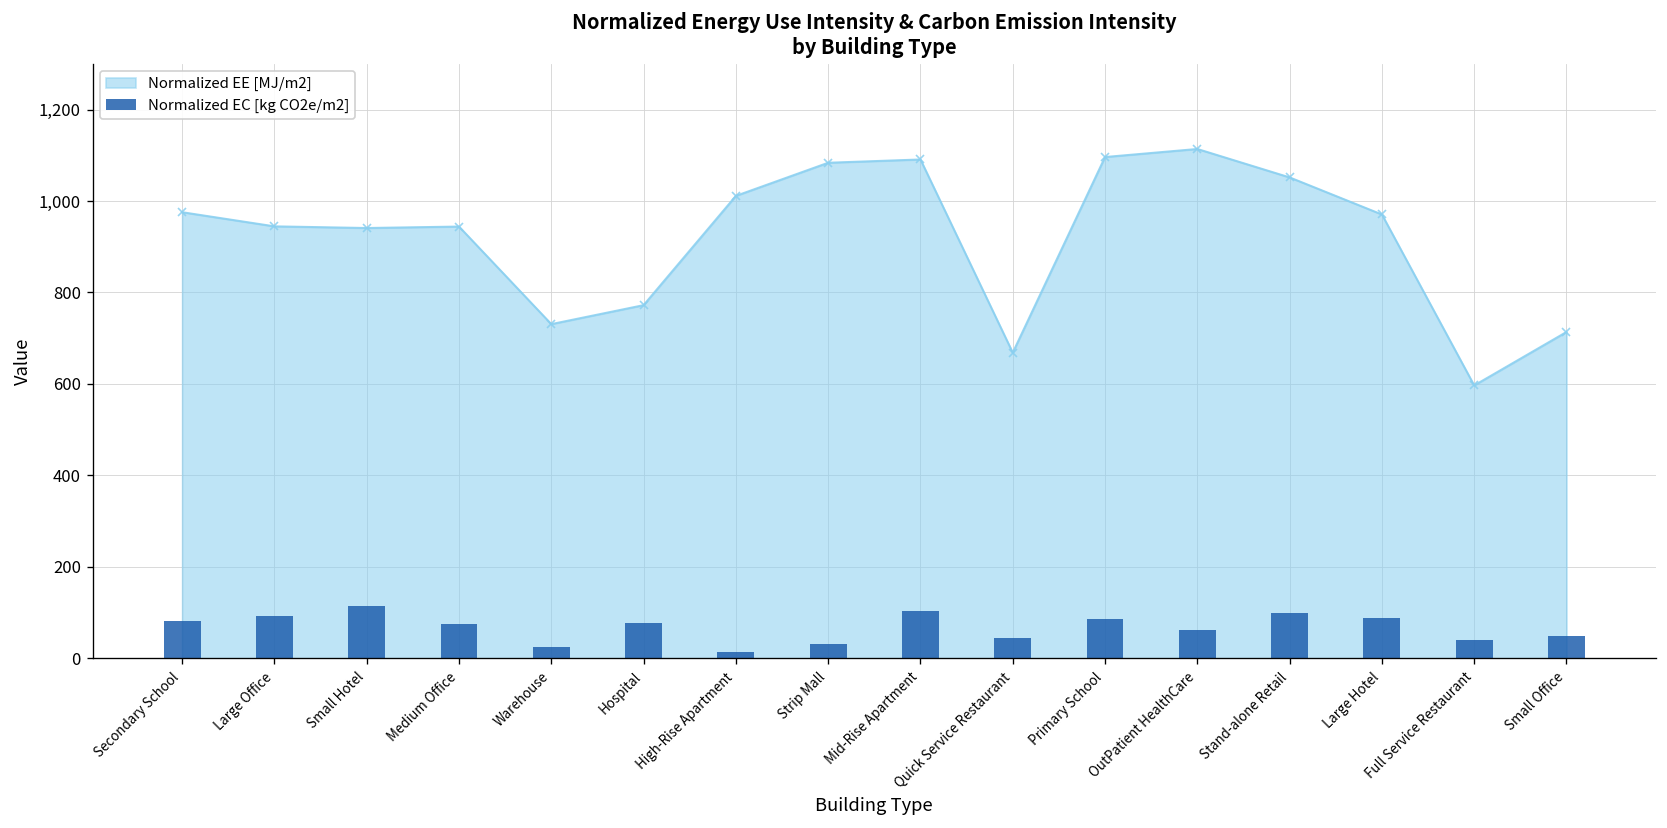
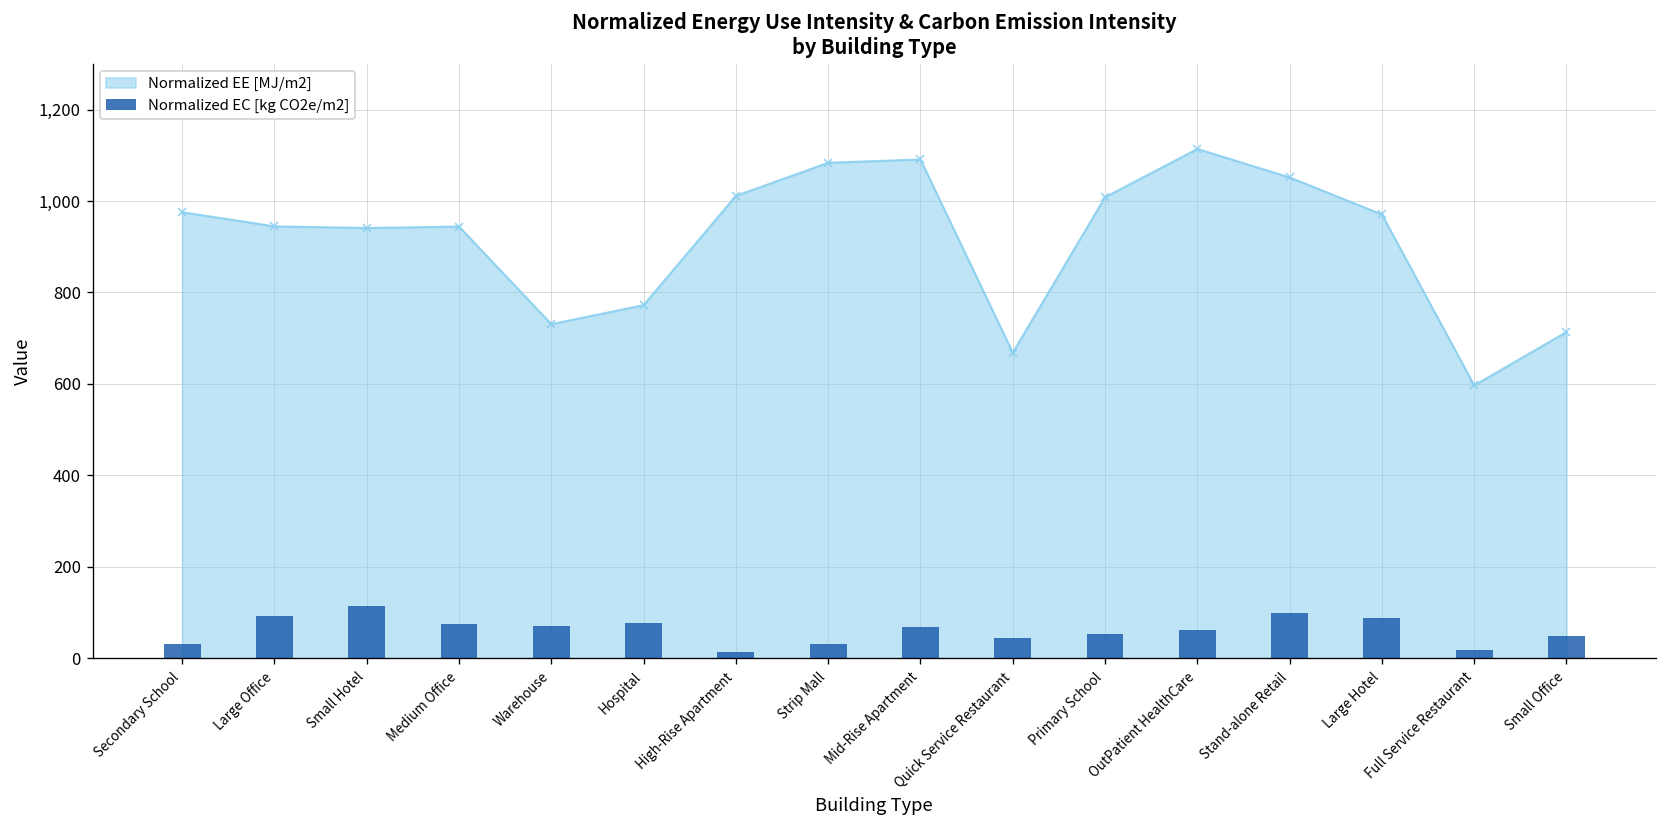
  {
    "Normalized EC [kg CO2e/m2]": {
-     "Secondary School": "80",
+     "Secondary School": "30",
      "Large Office": "90",
      "Small Hotel": "120",
      "Medium Office": "80",
-     "Warehouse": "20",
+     "Warehouse": "70",
      "Hospital": "80",
      "High-Rise Apartment": "10",
      "Strip Mall": "30",
-     "Mid-Rise Apartment": "100",
+     "Mid-Rise Apartment": "70",
      "Quick Service Restaurant": "40",
-     "Primary School": "90",
+     "Primary School": "50",
      "OutPatient HealthCare": "60",
      "Stand-alone Retail": "100",
      "Large Hotel": "90",
-     "Full Service Restaurant": "40",
+     "Full Service Restaurant": "20",
      "Small Office": "50"
    },
    "Normalized EE [MJ/m2]": {
      "Secondary School": "980",
      "Large Office": "940",
      "Small Hotel": "940",
      "Medium Office": "940",
      "Warehouse": "730",
      "Hospital": "770",
      "High-Rise Apartment": "1,010",
      "Strip Mall": "1,080",
      "Mid-Rise Apartment": "1,090",
      "Quick Service Restaurant": "670",
-     "Primary School": "1,100",
+     "Primary School": "1,010",
      "OutPatient HealthCare": "1,110",
      "Stand-alone Retail": "1,050",
      "Large Hotel": "970",
      "Full Service Restaurant": "600",
      "Small Office": "710"
    }
  }
